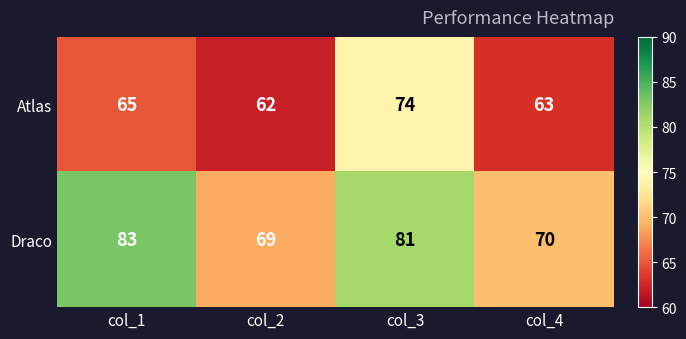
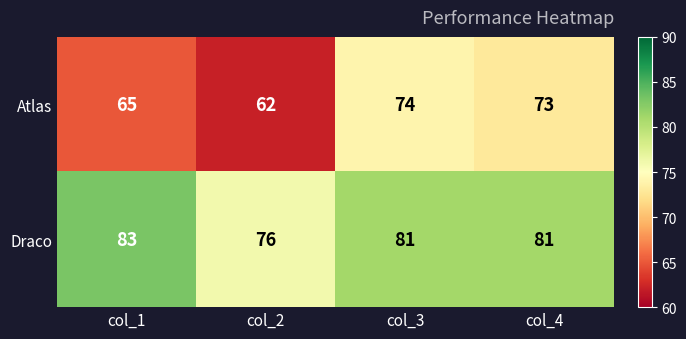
  {
    "Atlas": {
      "col_1": 65,
      "col_2": 62,
      "col_3": 74,
-     "col_4": 63
+     "col_4": 73
    },
    "Draco": {
      "col_1": 83,
-     "col_2": 69,
+     "col_2": 76,
      "col_3": 81,
-     "col_4": 70
+     "col_4": 81
    }
  }
